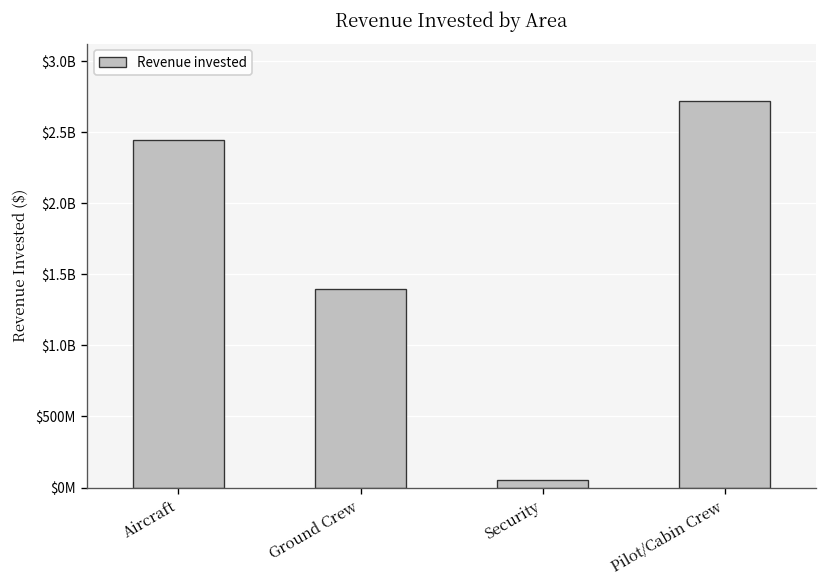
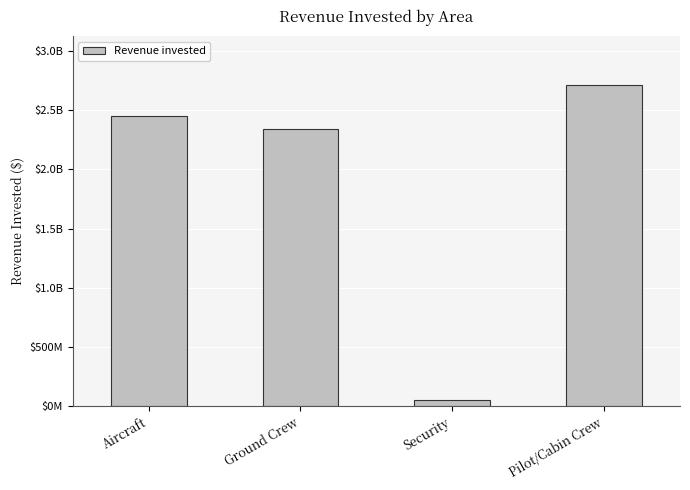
  {
    "Aircraft": "$2450000000",
-   "Ground Crew": "$1400000000",
+   "Ground Crew": "$2340000000",
    "Security": "$50000000",
    "Pilot/Cabin Crew": "$2720000000"
  }
